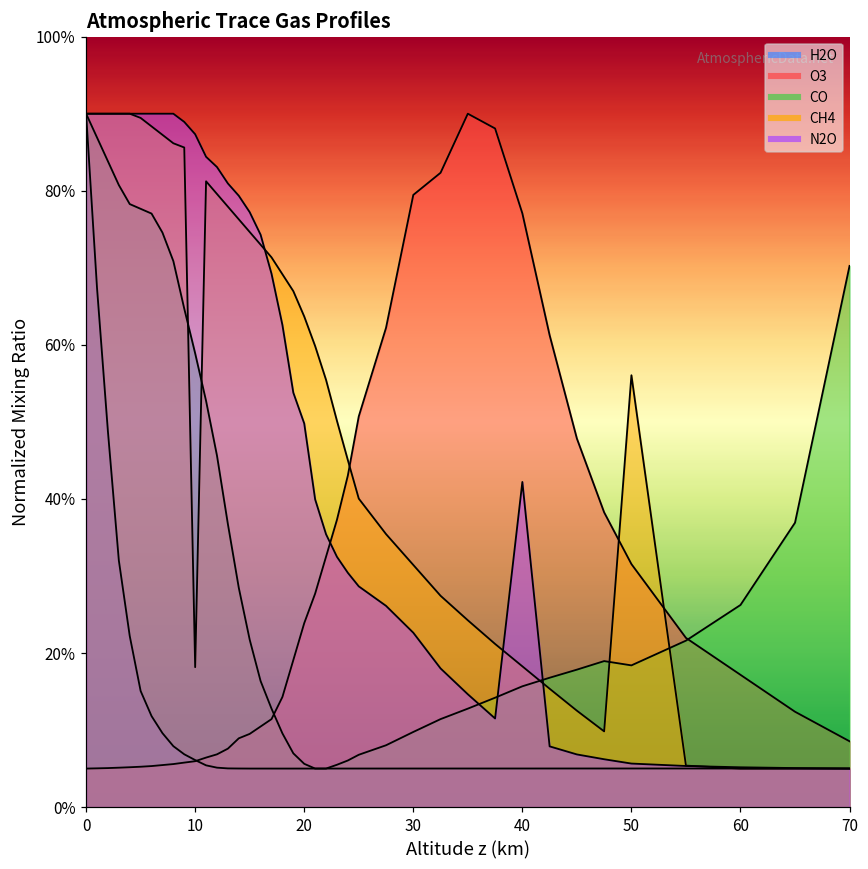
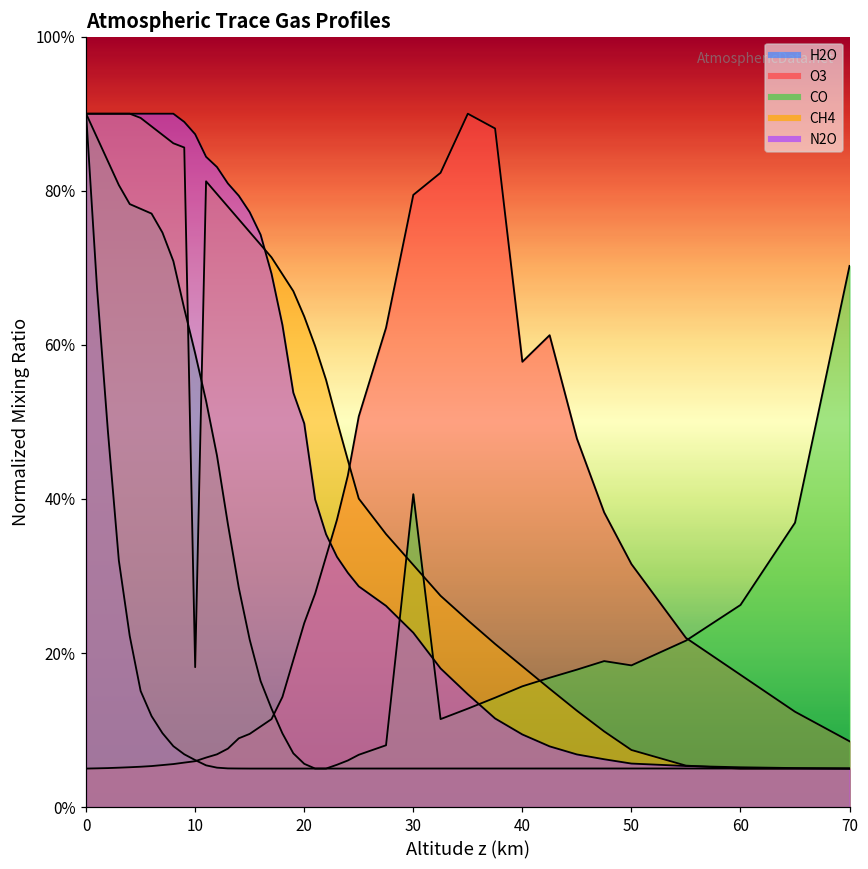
  {
    "H2O": {
      "20": "5%",
      "30": "5%",
      "40": "5%",
      "50": "5%"
    },
    "O3": {
      "0": "5%",
      "20": "24%",
      "30": "79%",
-     "40": "77%",
+     "40": "58%",
      "50": "32%",
      "60": "17%",
      "70": "9%"
    },
    "CO": {
      "10": "59%",
      "20": "6%",
-     "30": "10%",
+     "30": "41%",
      "40": "16%",
      "50": "18%",
      "60": "26%",
      "70": "70%"
    },
    "CH4": {
      "10": "18%",
      "20": "64%",
      "30": "31%",
      "40": "18%",
-     "50": "56%"
+     "50": "7%"
    },
    "N2O": {
      "10": "87%",
      "20": "50%",
      "30": "23%",
-     "40": "42%",
+     "40": "9%",
      "50": "6%"
    }
  }
